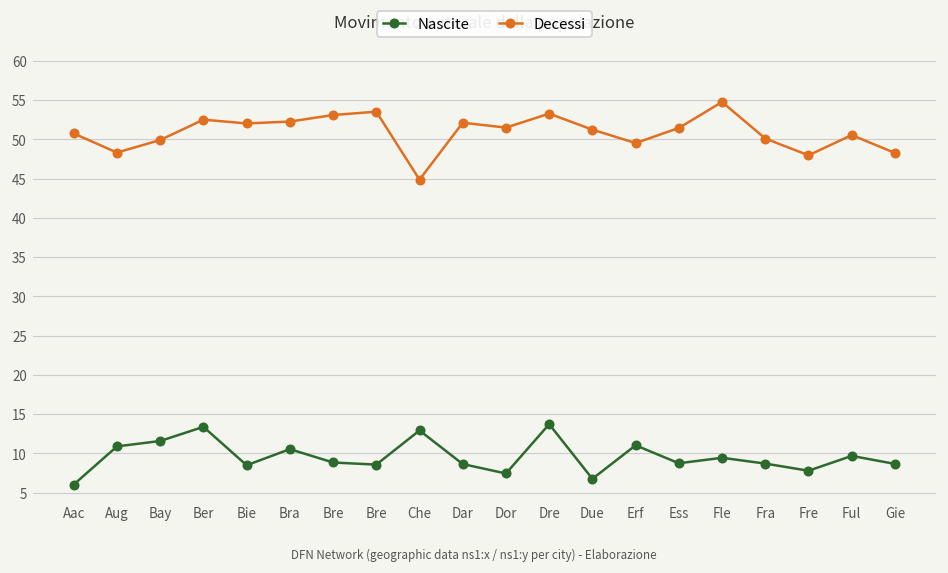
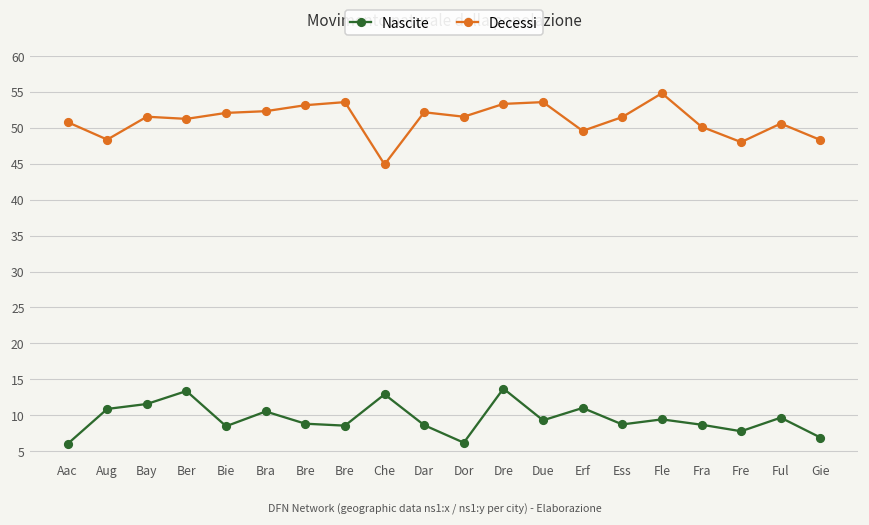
  {
    "Nascite": {
      "Aac": 6,
      "Aug": 11,
      "Bay": 12,
      "Ber": 13,
      "Bie": 9,
      "Bra": 11,
      "Che": 13,
      "Dar": 9,
-     "Dor": 7,
+     "Dor": 6,
      "Dre": 14,
-     "Due": 7,
+     "Due": 9,
      "Erf": 11,
      "Ess": 9,
      "Fle": 9,
      "Fra": 9,
      "Fre": 8,
      "Ful": 10,
-     "Gie": 9
+     "Gie": 7
    },
    "Decessi": {
      "Aac": 51,
      "Aug": 48,
-     "Bay": 50,
-     "Ber": 53,
+     "Bay": 52,
+     "Ber": 51,
      "Bie": 52,
      "Bra": 52,
      "Che": 45,
      "Dar": 52,
      "Dor": 52,
      "Dre": 53,
-     "Due": 51,
+     "Due": 54,
      "Erf": 50,
      "Ess": 51,
      "Fle": 55,
      "Fra": 50,
      "Fre": 48,
      "Ful": 51,
      "Gie": 48
    }
  }
